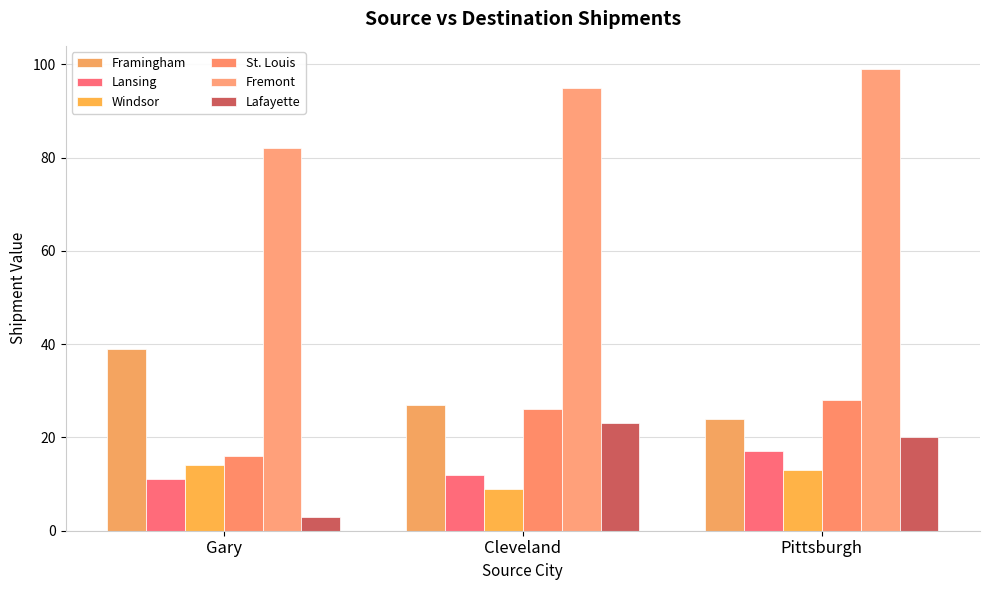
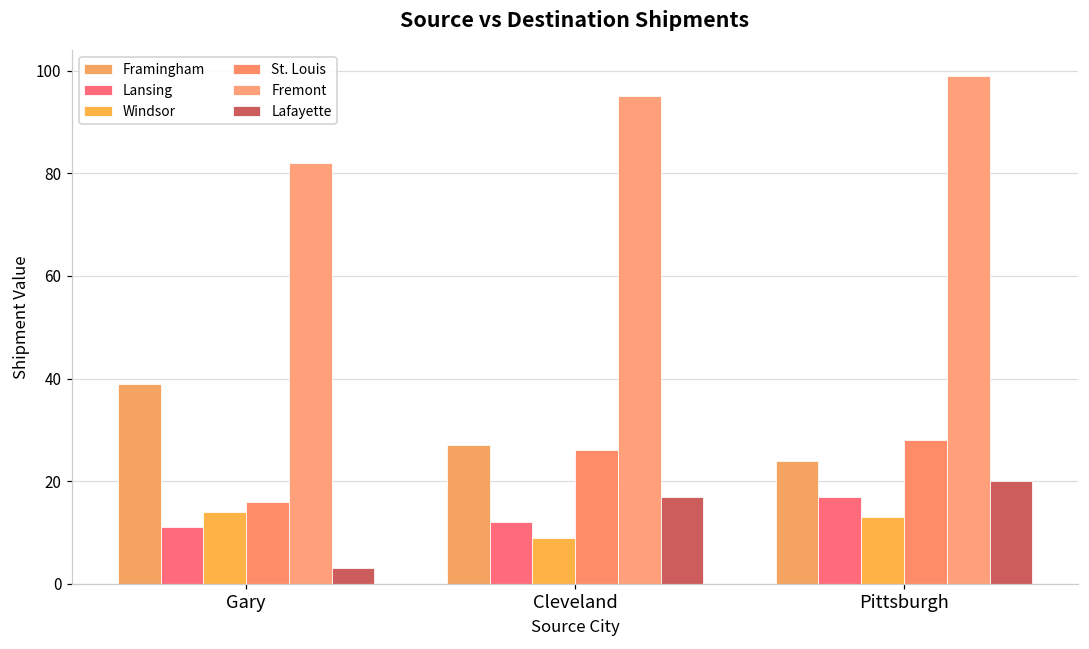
  {
    "Lafayette": {
      "Gary": 3,
-     "Cleveland": 23,
+     "Cleveland": 17,
      "Pittsburgh": 20
    }
  }
